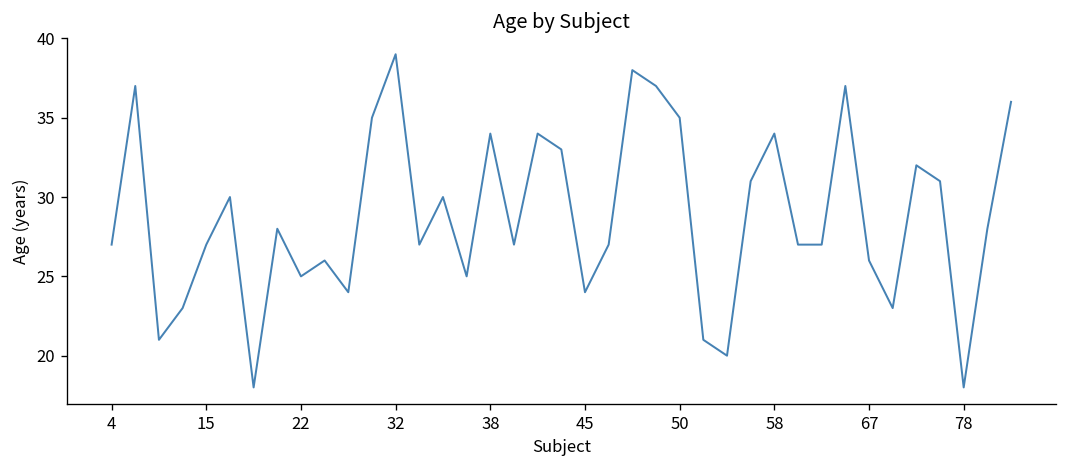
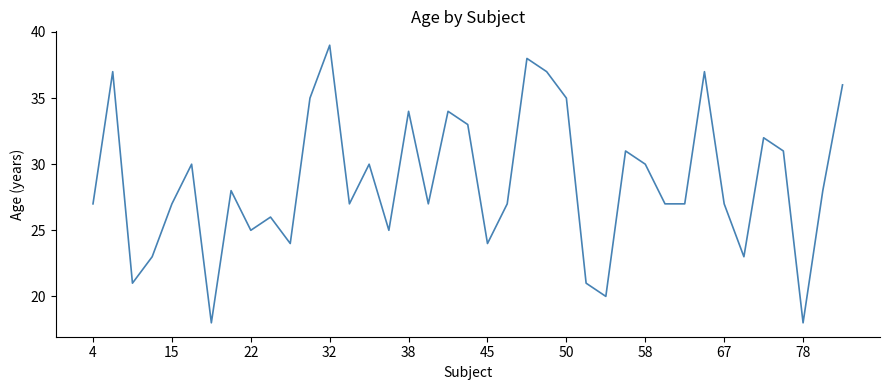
  {
    "4": 27,
    "32": 39,
    "45": 24,
    "50": 35,
-   "58": 34,
-   "67": 26,
+   "58": 30,
+   "67": 27,
    "78": 18
  }
